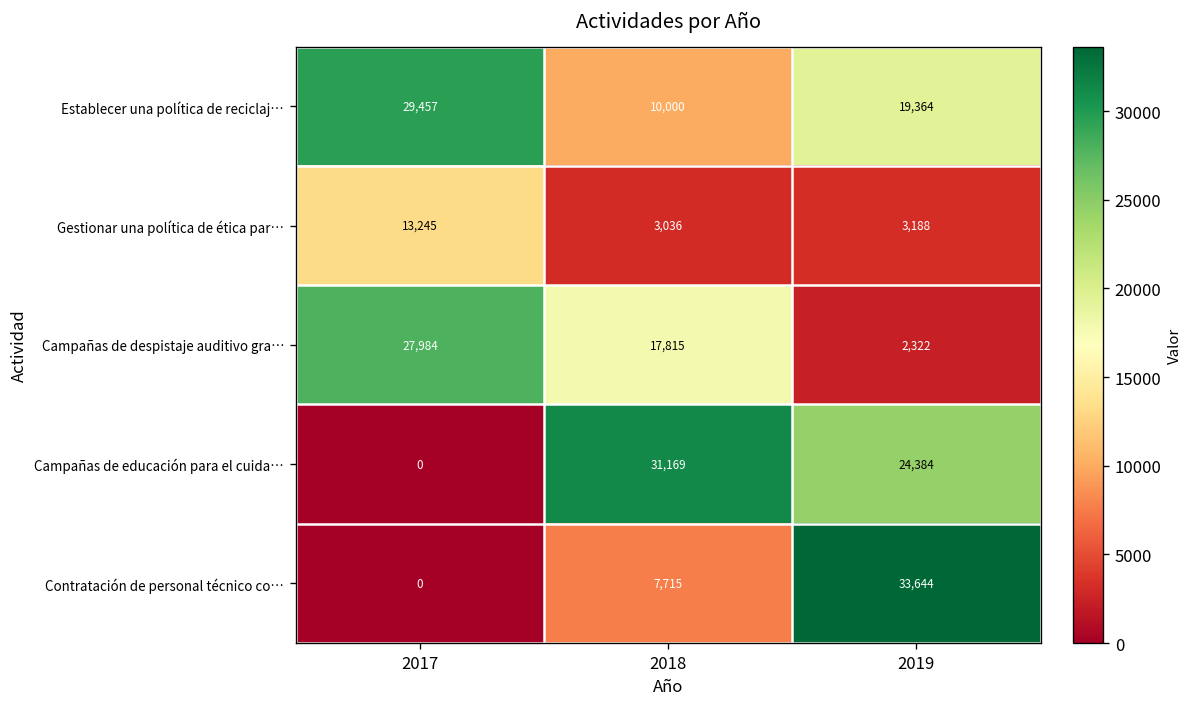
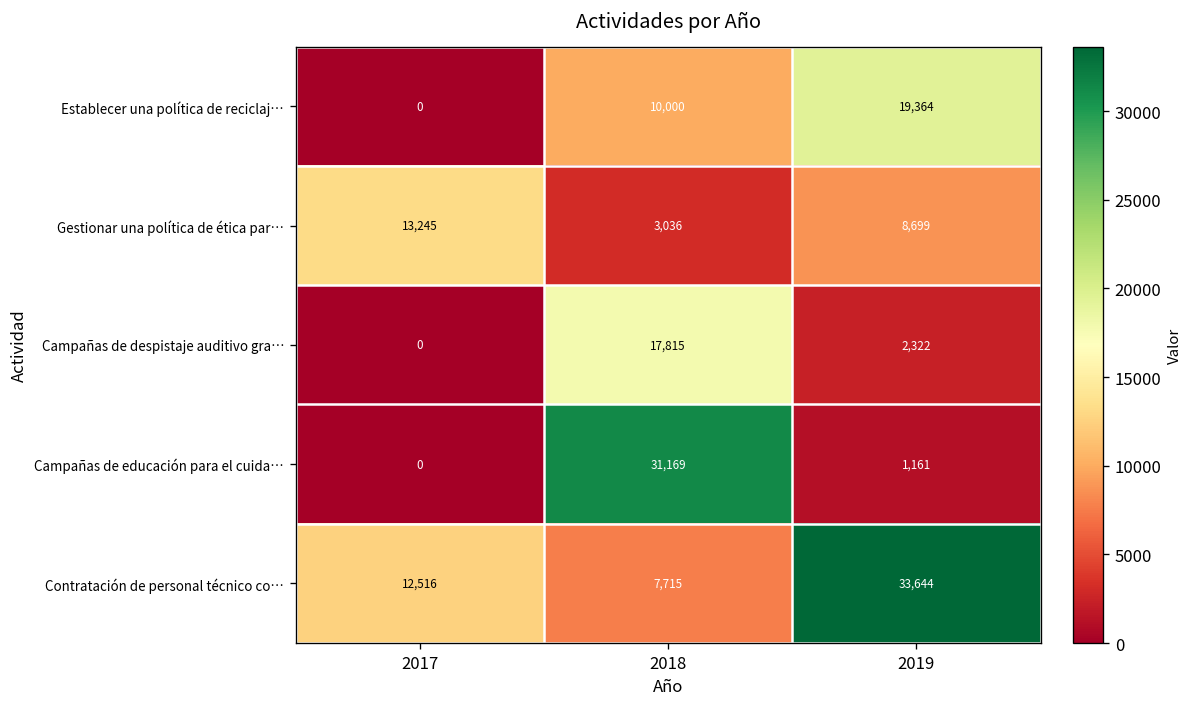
  {
    "Establecer una política de reciclaj…": {
-     "2017": "29,457",
+     "2017": "0",
      "2018": "10,000",
      "2019": "19,364"
    },
    "Gestionar una política de ética par…": {
      "2017": "13,245",
      "2018": "3,036",
-     "2019": "3,188"
+     "2019": "8,699"
    },
    "Campañas de despistaje auditivo gra…": {
-     "2017": "27,984",
+     "2017": "0",
      "2018": "17,815",
      "2019": "2,322"
    },
    "Campañas de educación para el cuida…": {
      "2017": "0",
      "2018": "31,169",
-     "2019": "24,384"
+     "2019": "1,161"
    },
    "Contratación de personal técnico co…": {
-     "2017": "0",
+     "2017": "12,516",
      "2018": "7,715",
      "2019": "33,644"
    }
  }
